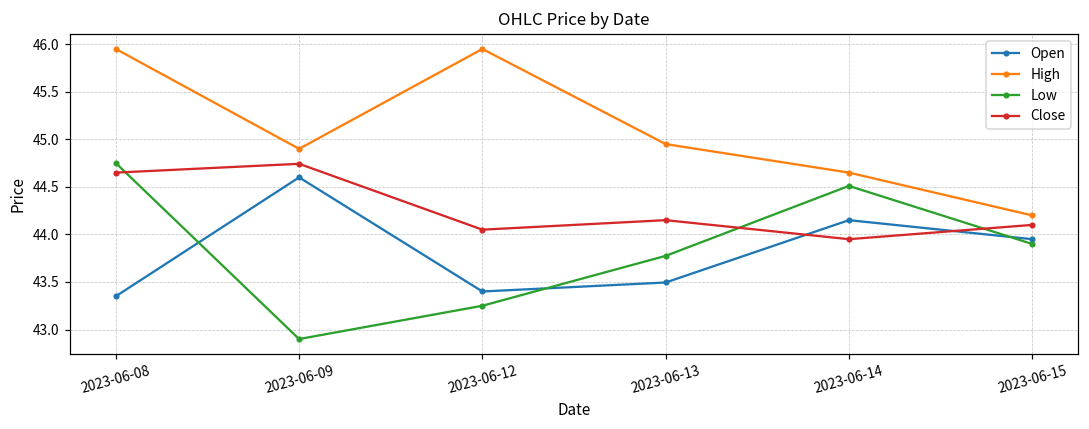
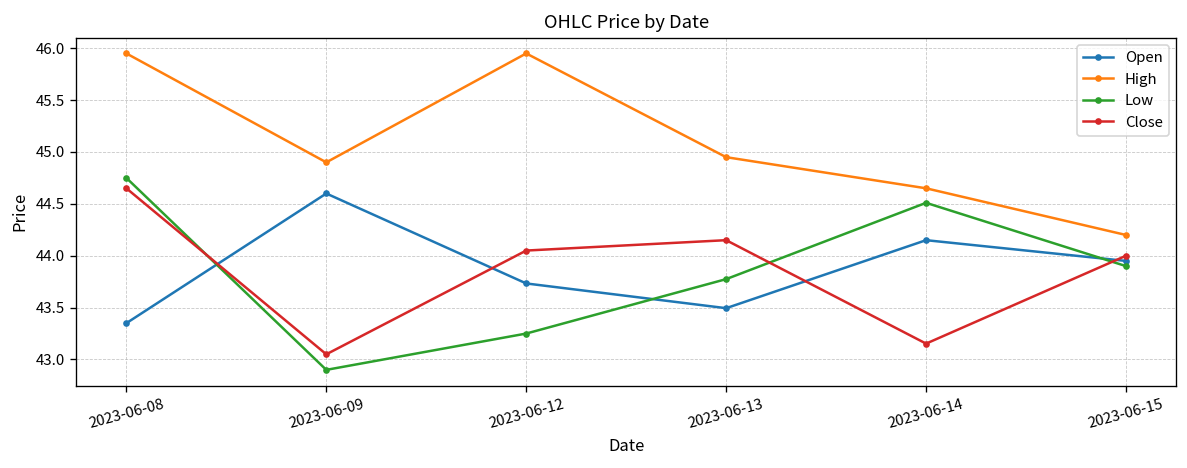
  {
    "Open": {
      "2023-06-08": 43.4,
      "2023-06-09": 44.6,
-     "2023-06-12": 43.4,
+     "2023-06-12": 43.7,
      "2023-06-13": 43.5,
      "2023-06-14": 44.2,
      "2023-06-15": 44.0
    },
    "High": {
      "2023-06-08": 46.0,
      "2023-06-09": 44.9,
      "2023-06-12": 46.0,
      "2023-06-13": 45.0,
      "2023-06-14": 44.7,
      "2023-06-15": 44.2
    },
    "Low": {
      "2023-06-08": 44.8,
      "2023-06-09": 42.9,
      "2023-06-12": 43.3,
      "2023-06-13": 43.8,
      "2023-06-14": 44.5,
      "2023-06-15": 43.9
    },
    "Close": {
      "2023-06-08": 44.7,
-     "2023-06-09": 44.7,
+     "2023-06-09": 43.0,
      "2023-06-12": 44.0,
      "2023-06-13": 44.2,
-     "2023-06-14": 44.0,
-     "2023-06-15": 44.1
+     "2023-06-14": 43.2,
+     "2023-06-15": 44.0
    }
  }
